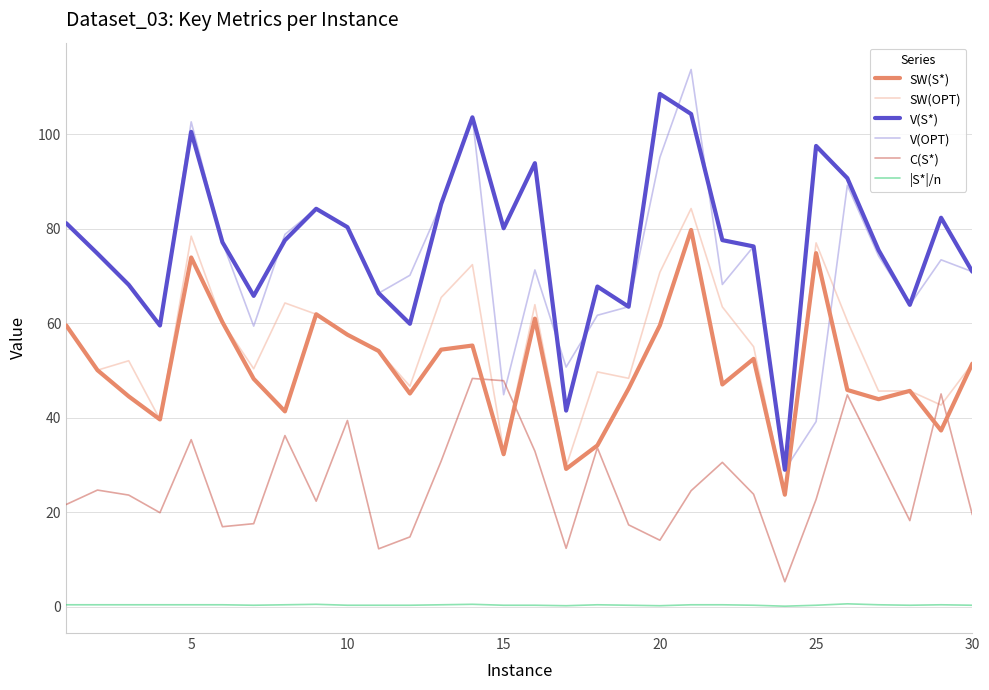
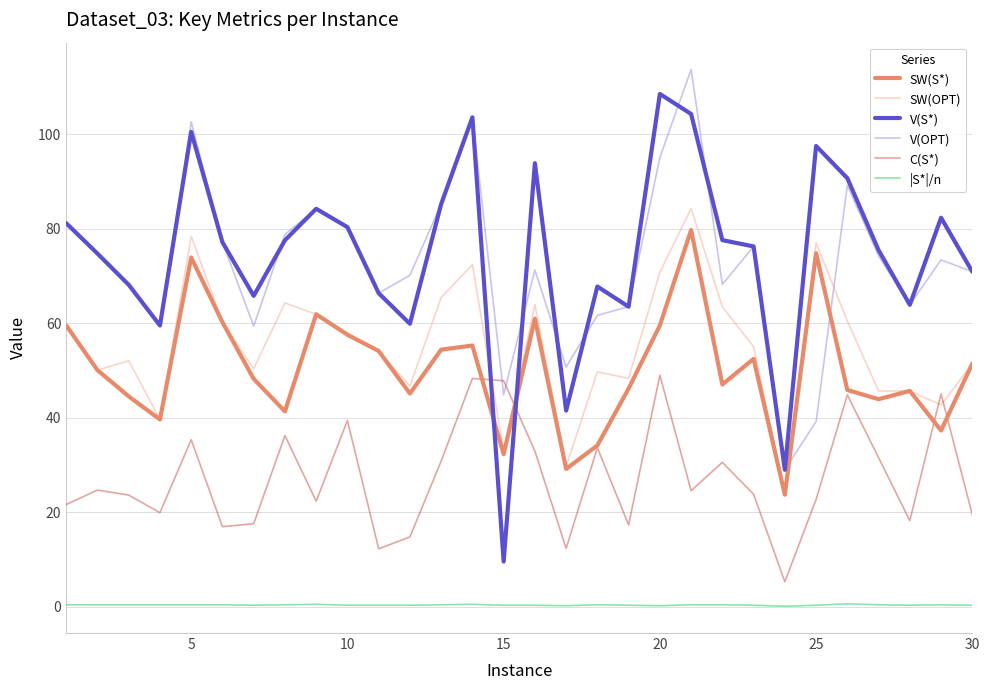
  {
    "SW(S*)": {
      "5": 74,
      "15": 32,
      "20": 60,
      "25": 75
    },
    "SW(OPT)": {
      "5": 78,
      "15": 33,
      "20": 71,
      "25": 77
    },
    "V(S*)": {
      "5": 100,
-     "15": 80,
+     "15": 10,
      "20": 108,
      "25": 97
    },
    "V(OPT)": {
      "5": 103,
      "15": 45,
      "20": 95,
      "25": 39
    },
    "C(S*)": {
      "5": 35,
      "10": 39,
      "15": 48,
-     "20": 14,
+     "20": 49,
      "25": 23,
      "30": 19
    },
    "|S*|/n": {
      "5": 0,
      "10": 0,
      "15": 0,
      "20": 0,
      "25": 0,
      "30": 0
    }
  }
